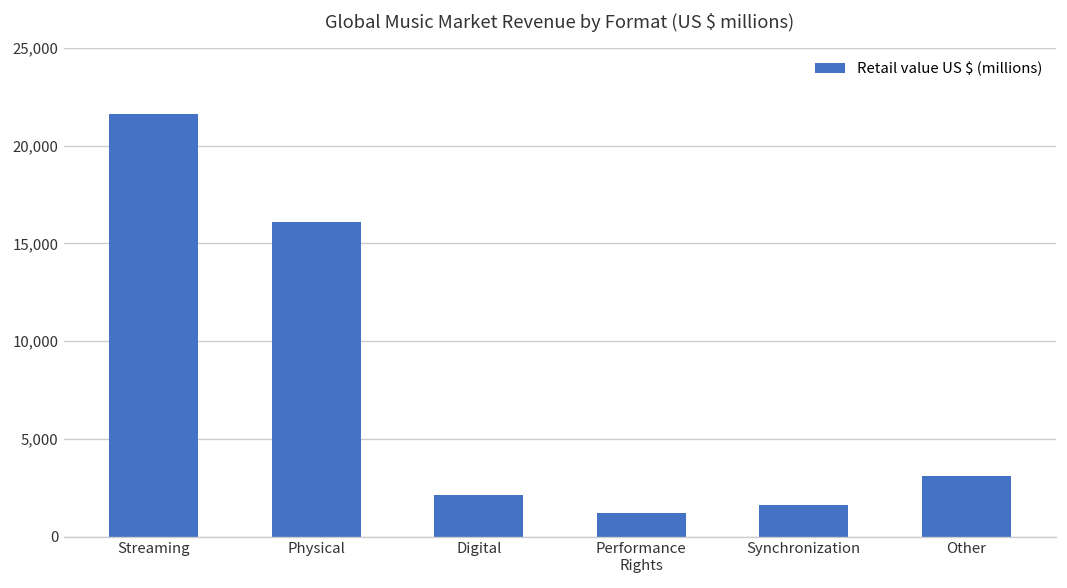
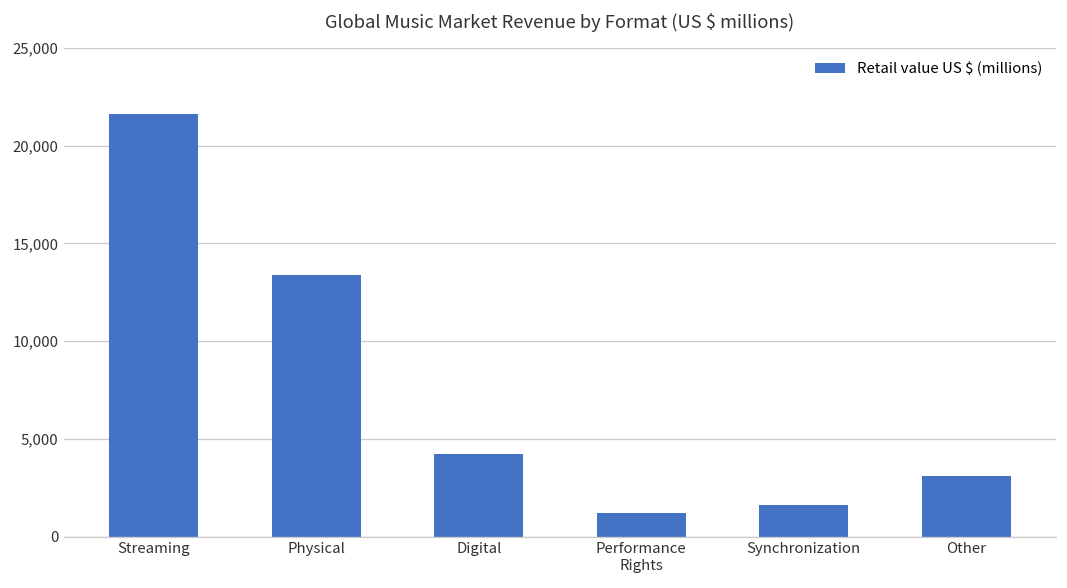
  {
    "Streaming": "21,600",
-   "Physical": "16,100",
-   "Digital": "2,200",
+   "Physical": "13,400",
+   "Digital": "4,200",
    "Performance Rights": "1,200",
    "Synchronization": "1,600",
    "Other": "3,100"
  }
